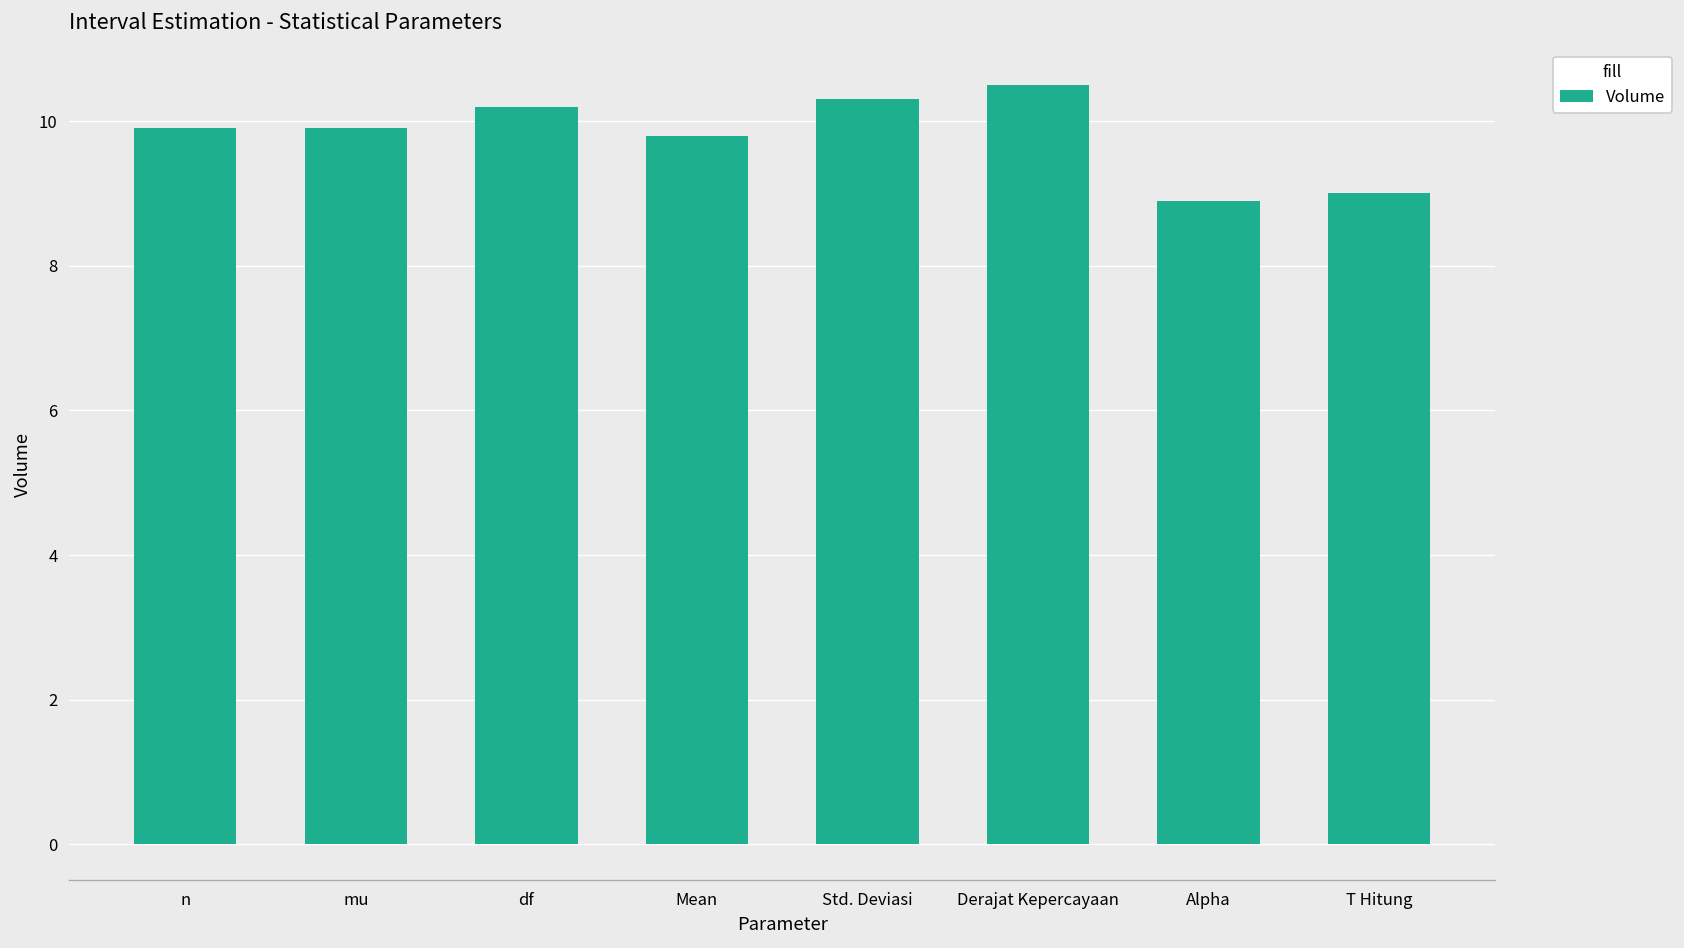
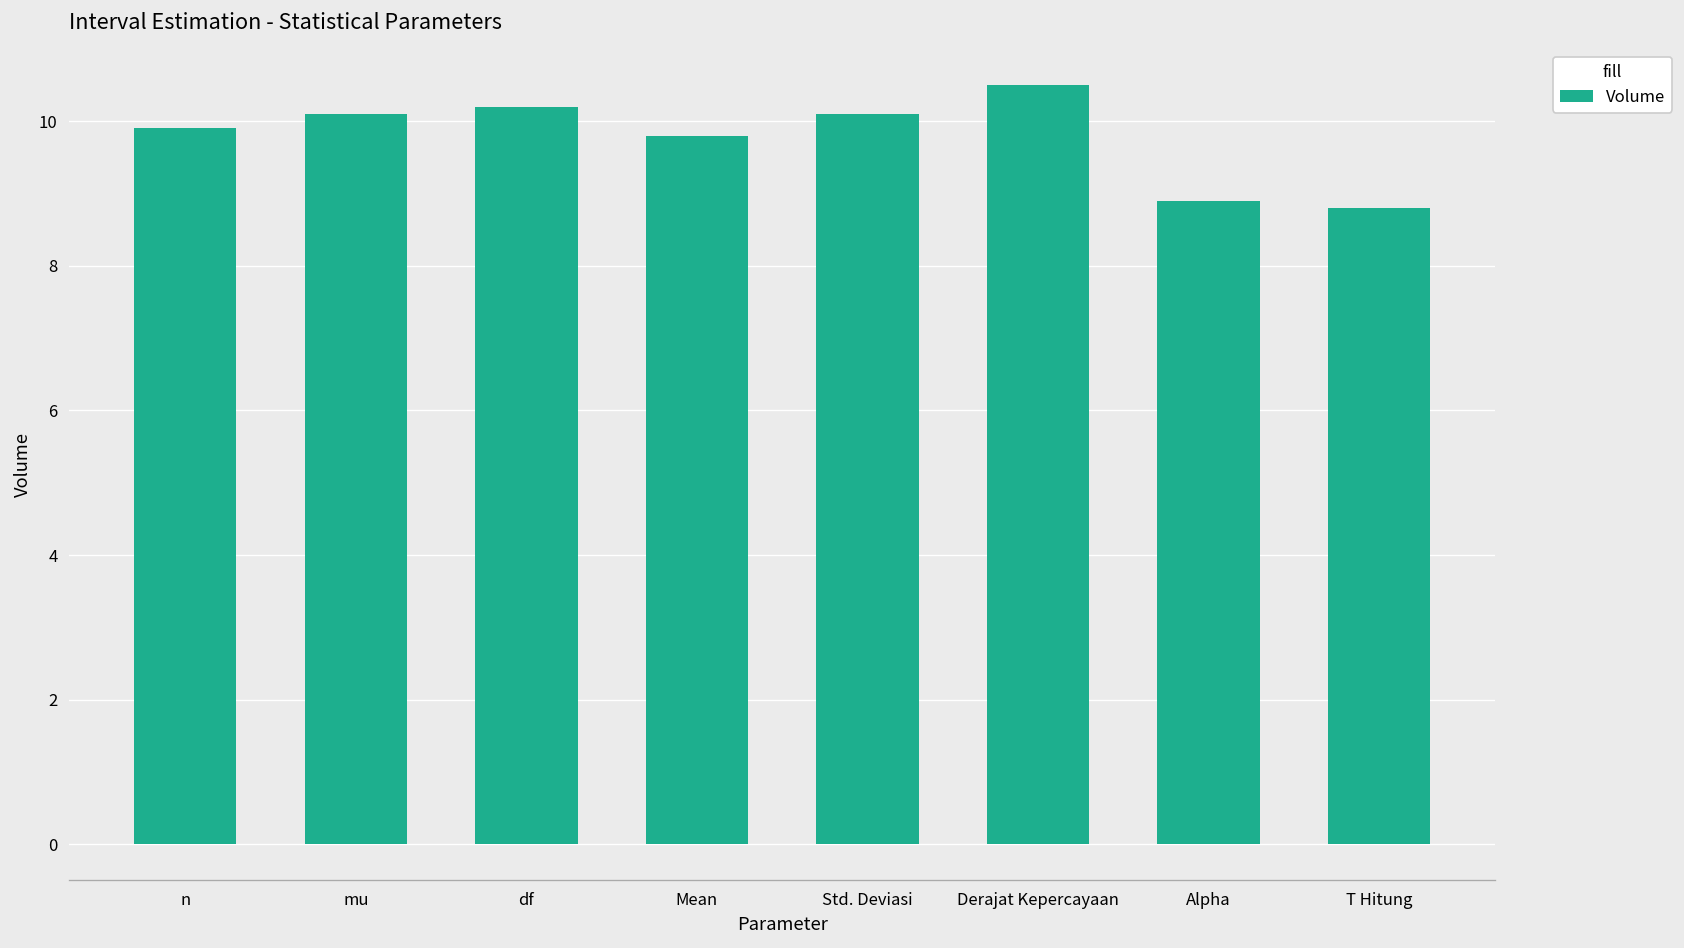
  {
    "n": 9.9,
-   "mu": 9.9,
+   "mu": 10.1,
    "df": 10.2,
    "Mean": 9.8,
-   "Std. Deviasi": 10.3,
+   "Std. Deviasi": 10.1,
    "Derajat Kepercayaan": 10.5,
    "Alpha": 8.9,
-   "T Hitung": 9.0
+   "T Hitung": 8.8
  }
